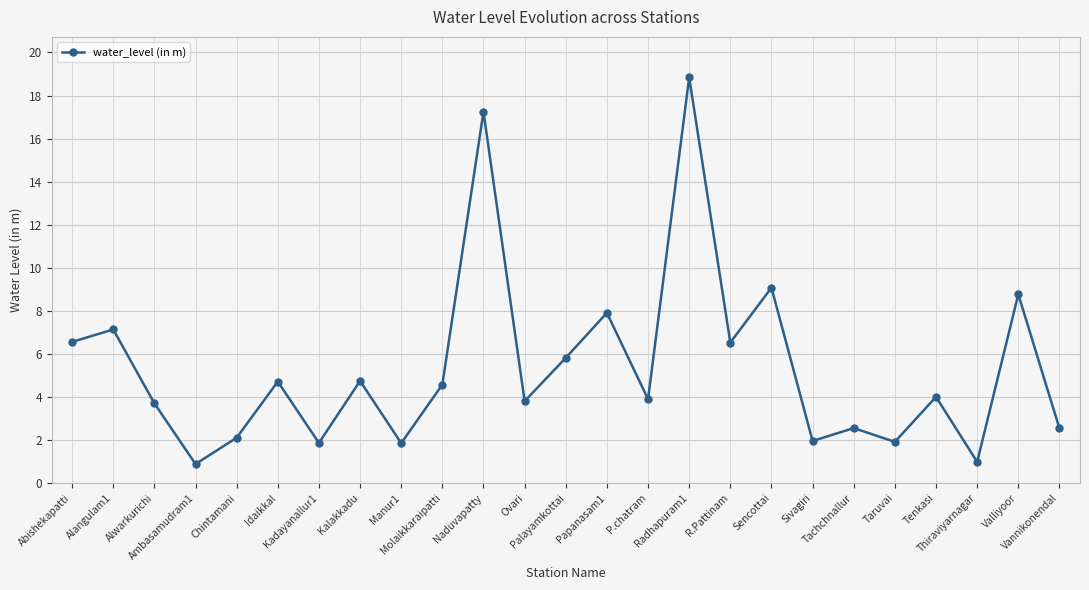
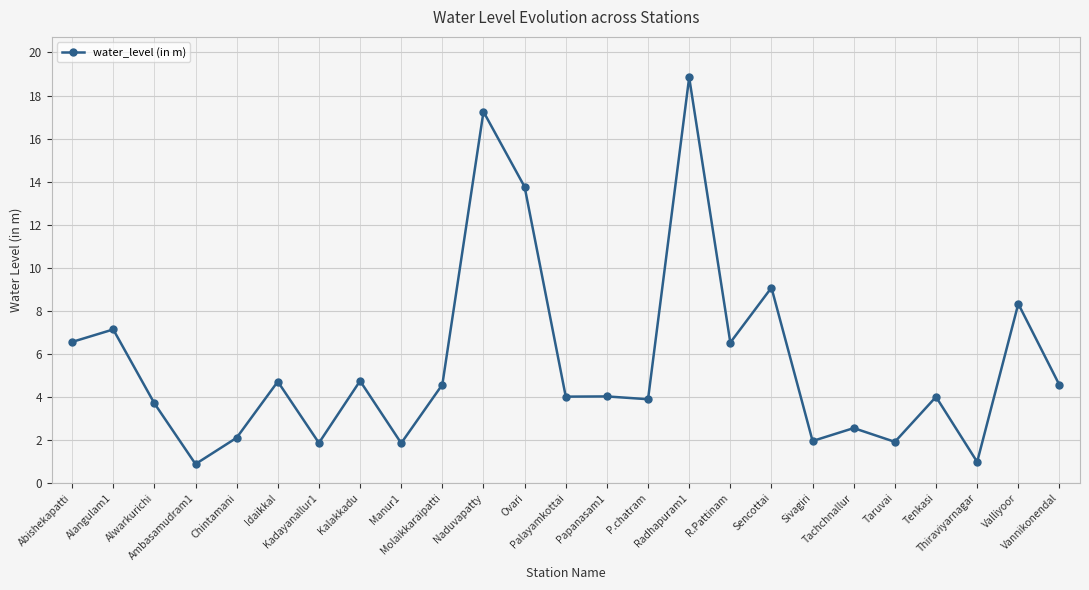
  {
    "Abishekapatti": 6.6,
    "Alangulam1": 7.1,
    "Alwarkurichi": 3.7,
    "Ambasamudram1": 0.9,
    "Chintamani": 2.1,
    "Idaikkal": 4.7,
    "Kadayanallur1": 1.9,
    "Kalakkadu": 4.8,
    "Manur1": 1.9,
    "Molaikkaraipatti": 4.6,
    "Naduvapatty": 17.3,
-   "Ovari": 3.8,
-   "Palayamkottai": 5.8,
-   "Papanasam1": 7.9,
+   "Ovari": 13.8,
+   "Palayamkottai": 4.0,
+   "Papanasam1": 4.0,
    "P.chatram": 3.9,
    "Radhapuram1": 18.8,
    "R.Pattinam": 6.5,
    "Sencottai": 9.1,
    "Sivagiri": 2.0,
    "Tachchnallur": 2.6,
    "Taruvai": 1.9,
    "Tenkasi": 4.0,
    "Thiraviyarnagar": 1.0,
-   "Valliyoor": 8.8,
-   "Vannikonendal": 2.6
+   "Valliyoor": 8.3,
+   "Vannikonendal": 4.6
  }
